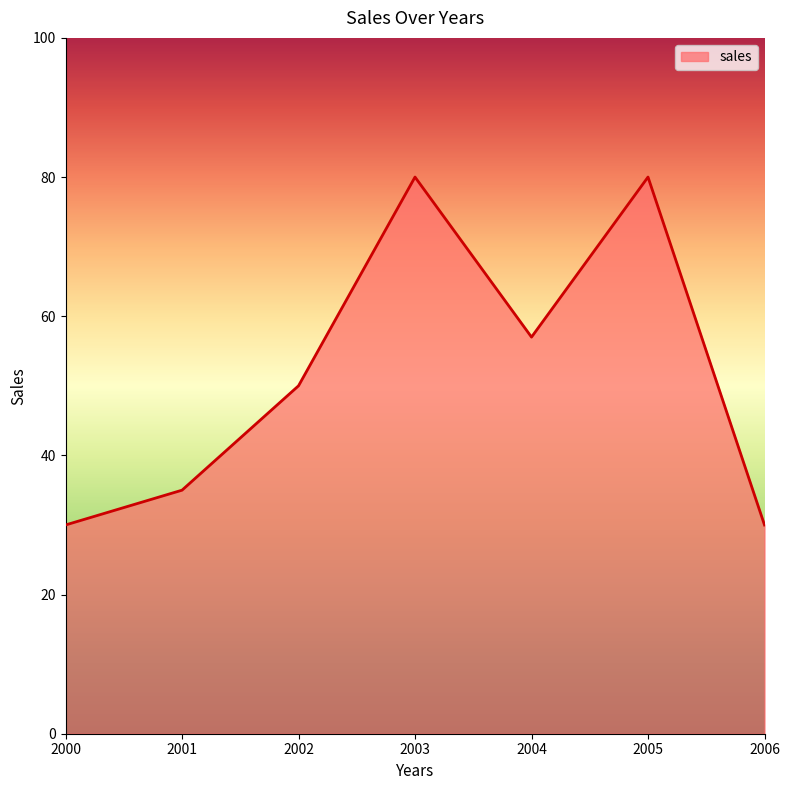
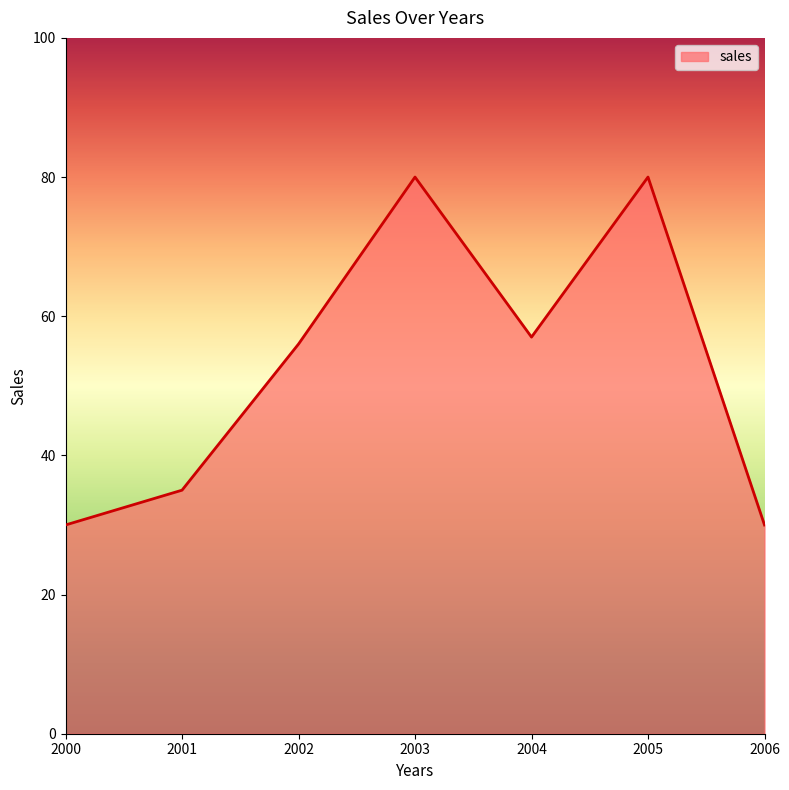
  {
    "2000": 30,
    "2001": 35,
-   "2002": 50,
+   "2002": 56,
    "2003": 80,
    "2004": 57,
    "2005": 80,
    "2006": 30
  }
